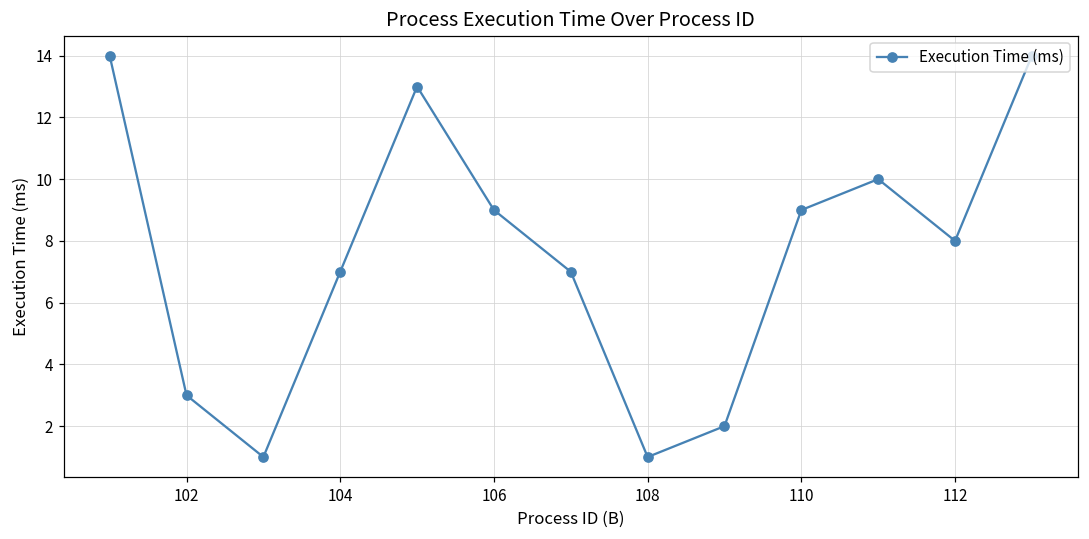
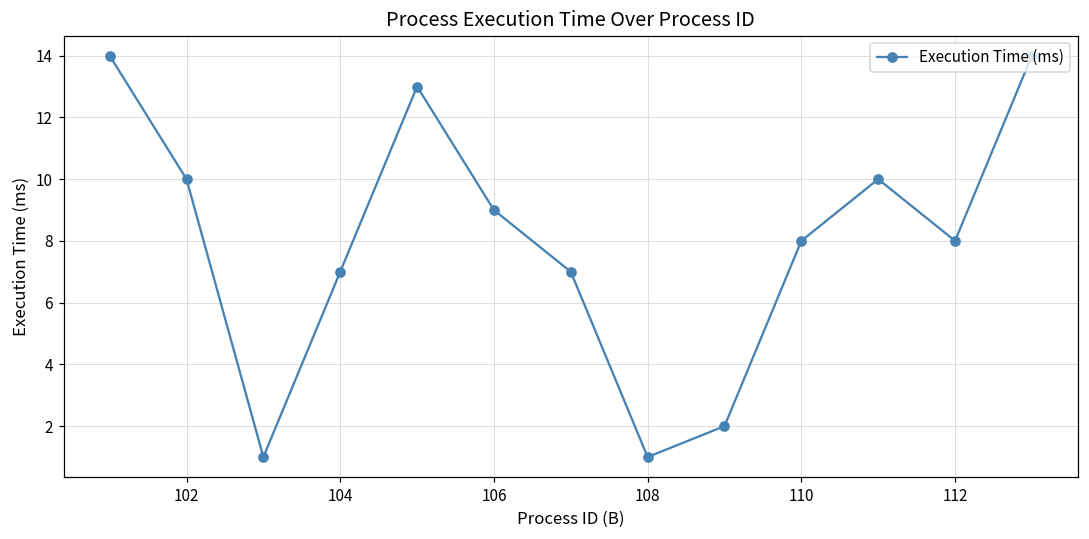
  {
-   "102": 3,
+   "102": 10,
    "104": 7,
    "106": 9,
    "108": 1,
-   "110": 9,
+   "110": 8,
    "112": 8
  }
